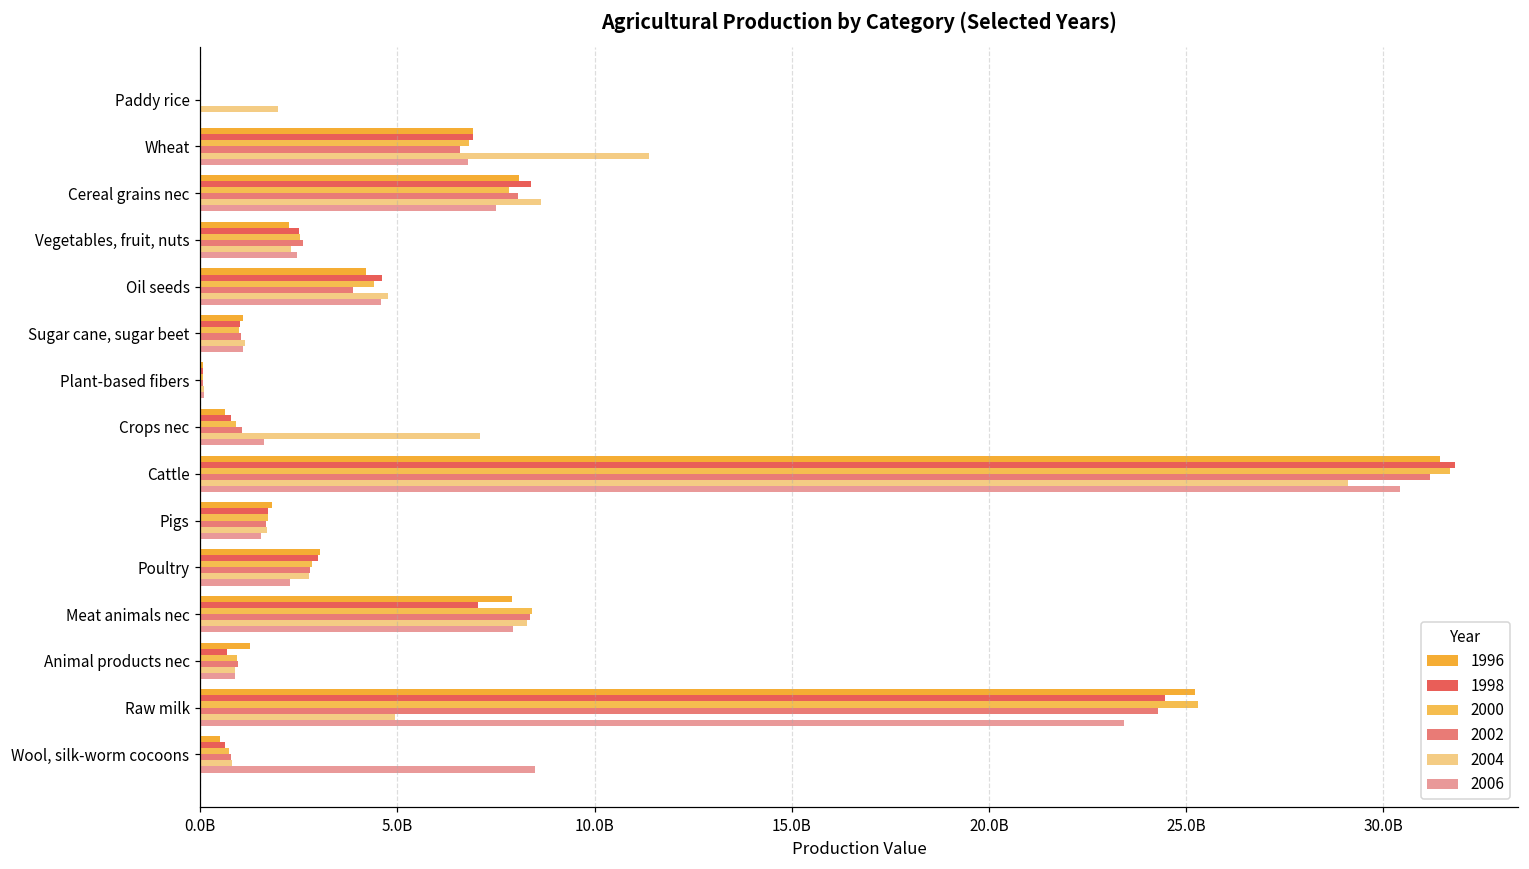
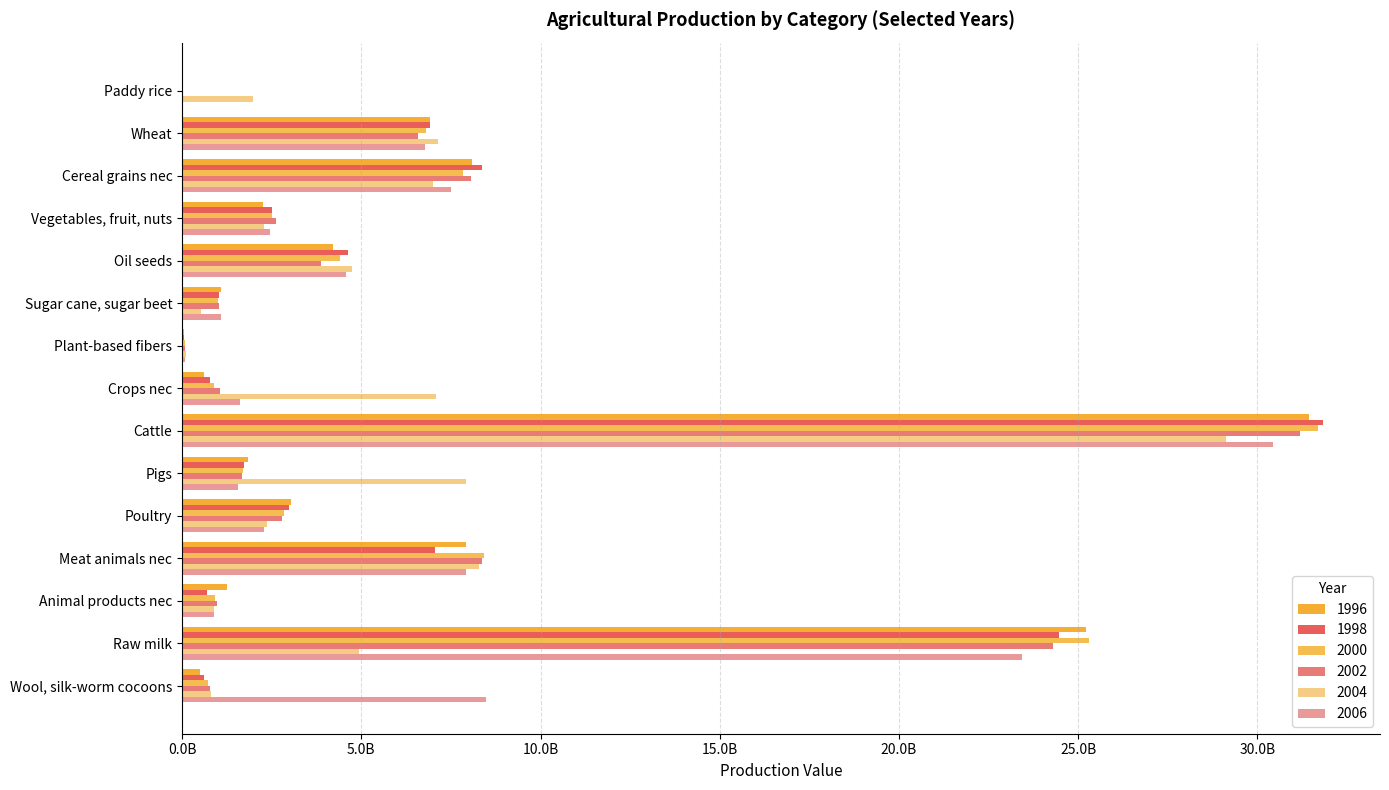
  {
    "2004": {
      "Paddy rice": 2000000000,
-     "Wheat": 11400000000,
-     "Cereal grains nec": 8600000000,
+     "Wheat": 7100000000,
+     "Cereal grains nec": 7000000000,
      "Vegetables, fruit, nuts": 2300000000,
      "Oil seeds": 4800000000,
-     "Sugar cane, sugar beet": 1100000000,
+     "Sugar cane, sugar beet": 500000000,
      "Plant-based fibers": 100000000,
      "Crops nec": 7100000000,
      "Cattle": 29100000000,
-     "Pigs": 1700000000,
-     "Poultry": 2800000000,
+     "Pigs": 7900000000,
+     "Poultry": 2400000000,
      "Meat animals nec": 8300000000,
      "Animal products nec": 900000000,
      "Raw milk": 4900000000,
      "Wool, silk-worm cocoons": 800000000
    }
  }
